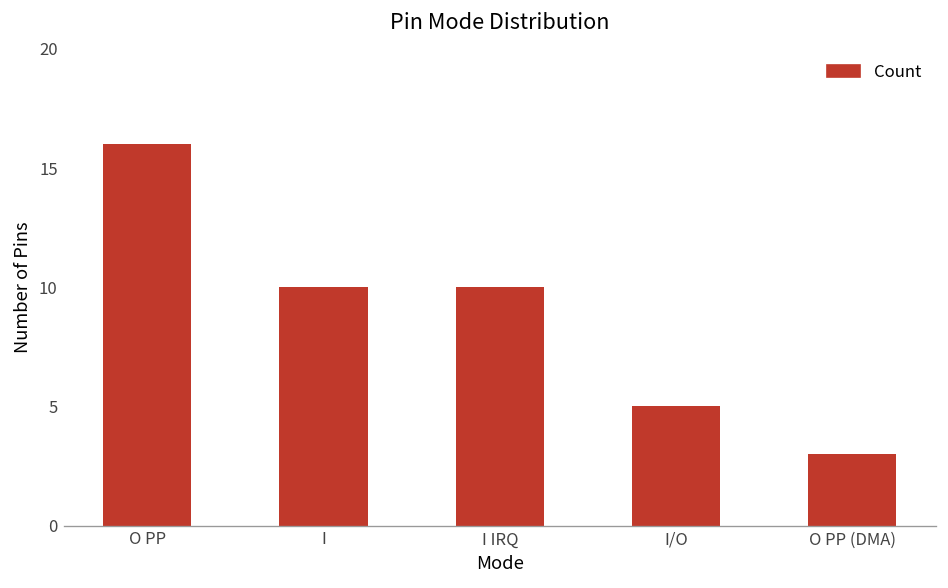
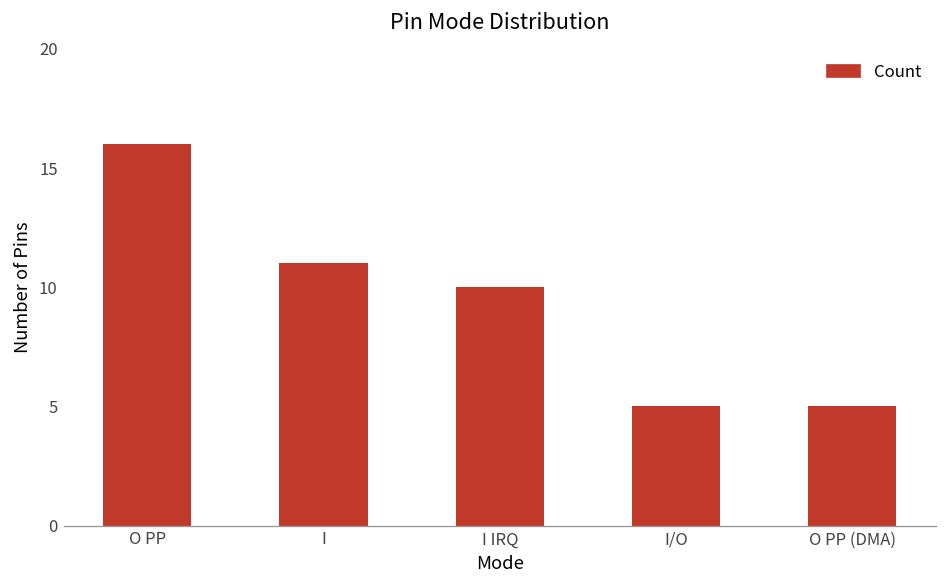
  {
    "O PP": 16,
-   "I": 10,
+   "I": 11,
    "I IRQ": 10,
    "I/O": 5,
-   "O PP (DMA)": 3
+   "O PP (DMA)": 5
  }
